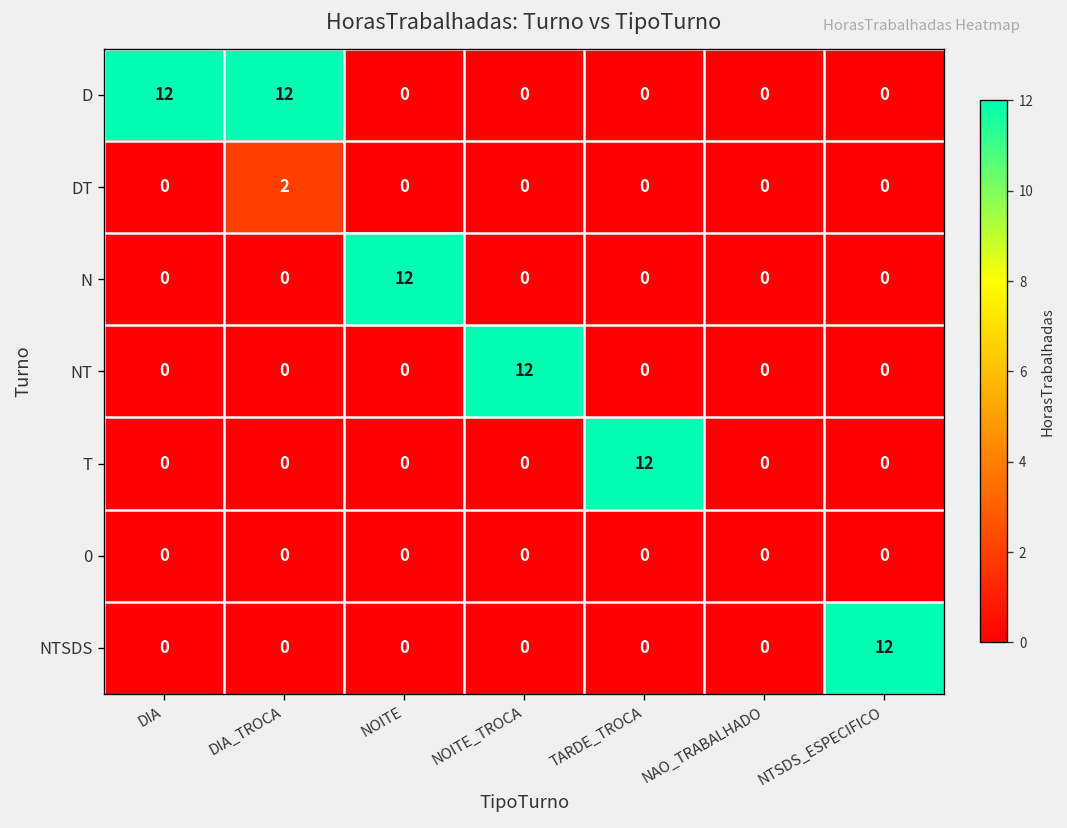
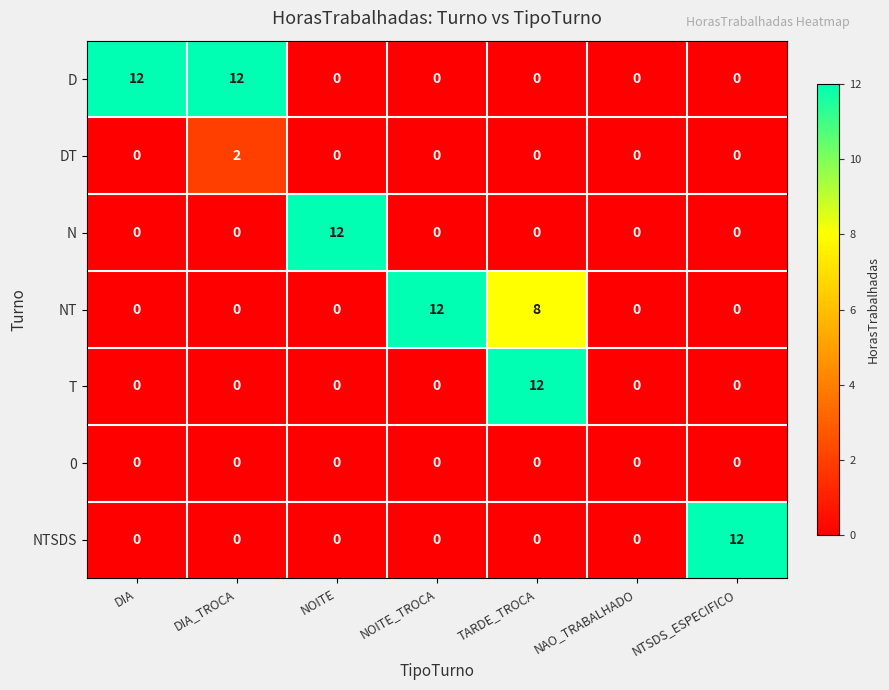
  {
    "D": {
      "DIA": 12,
      "DIA_TROCA": 12,
      "NOITE": 0,
      "NOITE_TROCA": 0,
      "TARDE_TROCA": 0,
      "NAO_TRABALHADO": 0,
      "NTSDS_ESPECIFICO": 0
    },
    "DT": {
      "DIA": 0,
      "DIA_TROCA": 2,
      "NOITE": 0,
      "NOITE_TROCA": 0,
      "TARDE_TROCA": 0,
      "NAO_TRABALHADO": 0,
      "NTSDS_ESPECIFICO": 0
    },
    "N": {
      "DIA": 0,
      "DIA_TROCA": 0,
      "NOITE": 12,
      "NOITE_TROCA": 0,
      "TARDE_TROCA": 0,
      "NAO_TRABALHADO": 0,
      "NTSDS_ESPECIFICO": 0
    },
    "NT": {
      "DIA": 0,
      "DIA_TROCA": 0,
      "NOITE": 0,
      "NOITE_TROCA": 12,
-     "TARDE_TROCA": 0,
+     "TARDE_TROCA": 8,
      "NAO_TRABALHADO": 0,
      "NTSDS_ESPECIFICO": 0
    },
    "T": {
      "DIA": 0,
      "DIA_TROCA": 0,
      "NOITE": 0,
      "NOITE_TROCA": 0,
      "TARDE_TROCA": 12,
      "NAO_TRABALHADO": 0,
      "NTSDS_ESPECIFICO": 0
    },
    "0": {
      "DIA": 0,
      "DIA_TROCA": 0,
      "NOITE": 0,
      "NOITE_TROCA": 0,
      "TARDE_TROCA": 0,
      "NAO_TRABALHADO": 0,
      "NTSDS_ESPECIFICO": 0
    },
    "NTSDS": {
      "DIA": 0,
      "DIA_TROCA": 0,
      "NOITE": 0,
      "NOITE_TROCA": 0,
      "TARDE_TROCA": 0,
      "NAO_TRABALHADO": 0,
      "NTSDS_ESPECIFICO": 12
    }
  }
